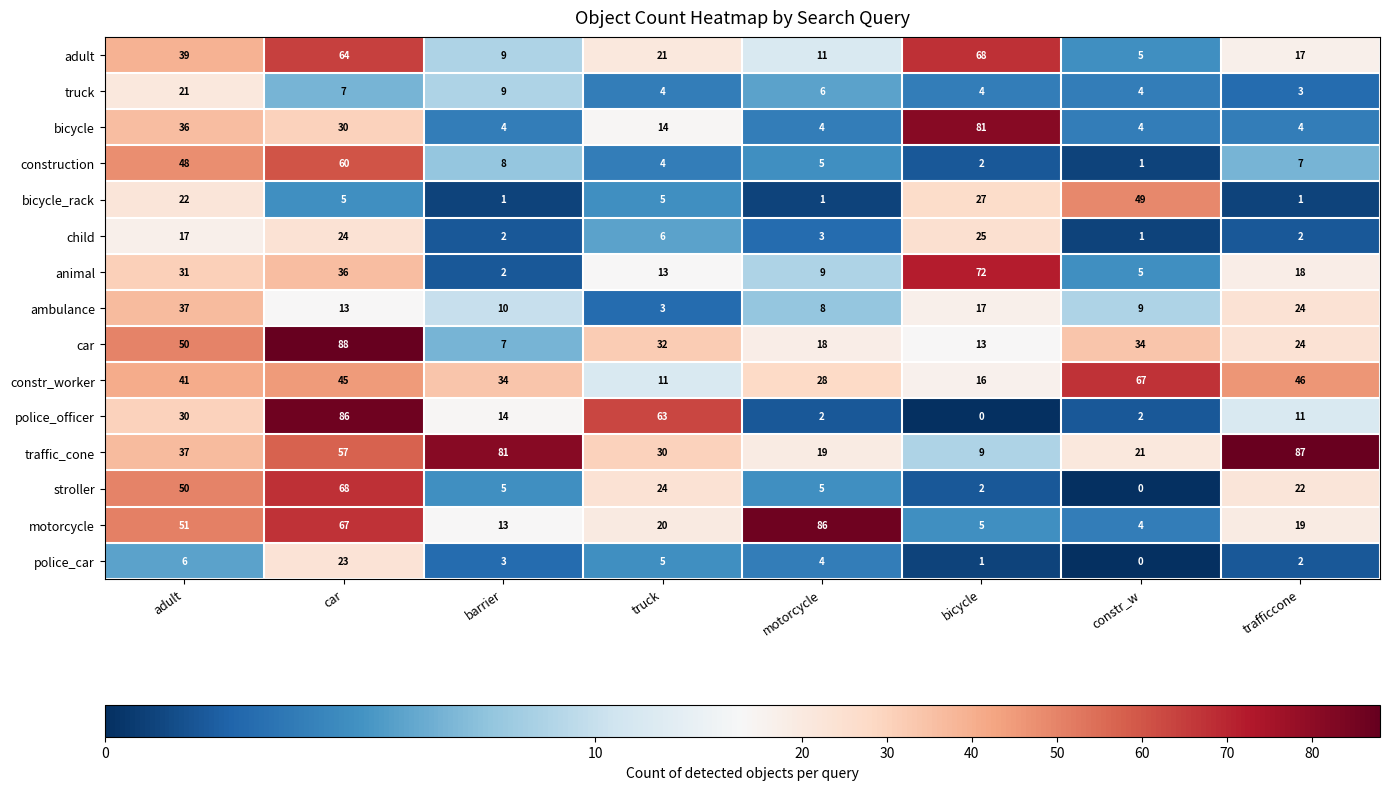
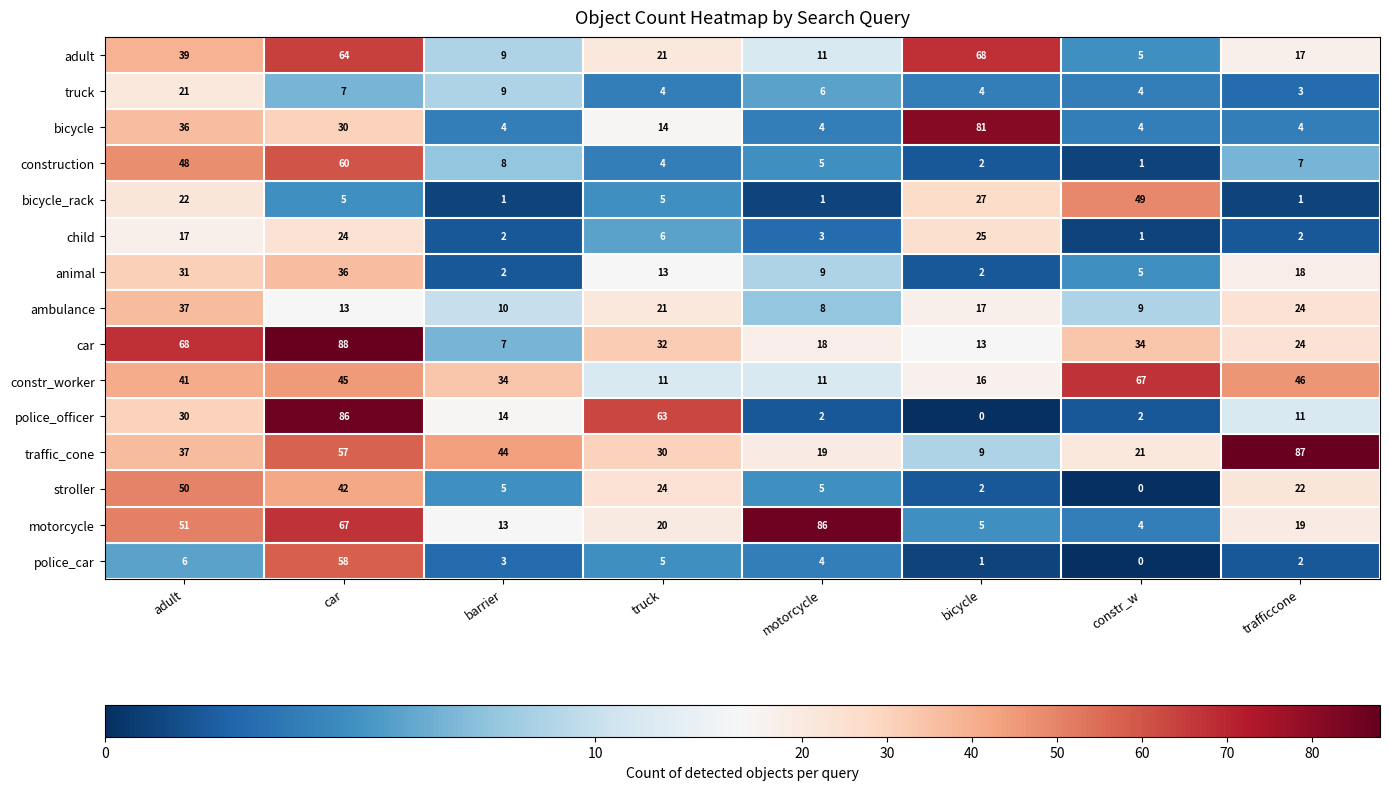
  {
    "adult": {
      "adult": 39,
      "car": 64,
      "barrier": 9,
      "truck": 21,
      "motorcycle": 11,
      "bicycle": 68,
      "constr_w": 5,
      "trafficcone": 17
    },
    "truck": {
      "adult": 21,
      "car": 7,
      "barrier": 9,
      "truck": 4,
      "motorcycle": 6,
      "bicycle": 4,
      "constr_w": 4,
      "trafficcone": 3
    },
    "bicycle": {
      "adult": 36,
      "car": 30,
      "barrier": 4,
      "truck": 14,
      "motorcycle": 4,
      "bicycle": 81,
      "constr_w": 4,
      "trafficcone": 4
    },
    "construction": {
      "adult": 48,
      "car": 60,
      "barrier": 8,
      "truck": 4,
      "motorcycle": 5,
      "bicycle": 2,
      "constr_w": 1,
      "trafficcone": 7
    },
    "bicycle_rack": {
      "adult": 22,
      "car": 5,
      "barrier": 1,
      "truck": 5,
      "motorcycle": 1,
      "bicycle": 27,
      "constr_w": 49,
      "trafficcone": 1
    },
    "child": {
      "adult": 17,
      "car": 24,
      "barrier": 2,
      "truck": 6,
      "motorcycle": 3,
      "bicycle": 25,
      "constr_w": 1,
      "trafficcone": 2
    },
    "animal": {
      "adult": 31,
      "car": 36,
      "barrier": 2,
      "truck": 13,
      "motorcycle": 9,
-     "bicycle": 72,
+     "bicycle": 2,
      "constr_w": 5,
      "trafficcone": 18
    },
    "ambulance": {
      "adult": 37,
      "car": 13,
      "barrier": 10,
-     "truck": 3,
+     "truck": 21,
      "motorcycle": 8,
      "bicycle": 17,
      "constr_w": 9,
      "trafficcone": 24
    },
    "car": {
-     "adult": 50,
+     "adult": 68,
      "car": 88,
      "barrier": 7,
      "truck": 32,
      "motorcycle": 18,
      "bicycle": 13,
      "constr_w": 34,
      "trafficcone": 24
    },
    "constr_worker": {
      "adult": 41,
      "car": 45,
      "barrier": 34,
      "truck": 11,
-     "motorcycle": 28,
+     "motorcycle": 11,
      "bicycle": 16,
      "constr_w": 67,
      "trafficcone": 46
    },
    "police_officer": {
      "adult": 30,
      "car": 86,
      "barrier": 14,
      "truck": 63,
      "motorcycle": 2,
      "bicycle": 0,
      "constr_w": 2,
      "trafficcone": 11
    },
    "traffic_cone": {
      "adult": 37,
      "car": 57,
-     "barrier": 81,
+     "barrier": 44,
      "truck": 30,
      "motorcycle": 19,
      "bicycle": 9,
      "constr_w": 21,
      "trafficcone": 87
    },
    "stroller": {
      "adult": 50,
-     "car": 68,
+     "car": 42,
      "barrier": 5,
      "truck": 24,
      "motorcycle": 5,
      "bicycle": 2,
      "constr_w": 0,
      "trafficcone": 22
    },
    "motorcycle": {
      "adult": 51,
      "car": 67,
      "barrier": 13,
      "truck": 20,
      "motorcycle": 86,
      "bicycle": 5,
      "constr_w": 4,
      "trafficcone": 19
    },
    "police_car": {
      "adult": 6,
-     "car": 23,
+     "car": 58,
      "barrier": 3,
      "truck": 5,
      "motorcycle": 4,
      "bicycle": 1,
      "constr_w": 0,
      "trafficcone": 2
    }
  }
